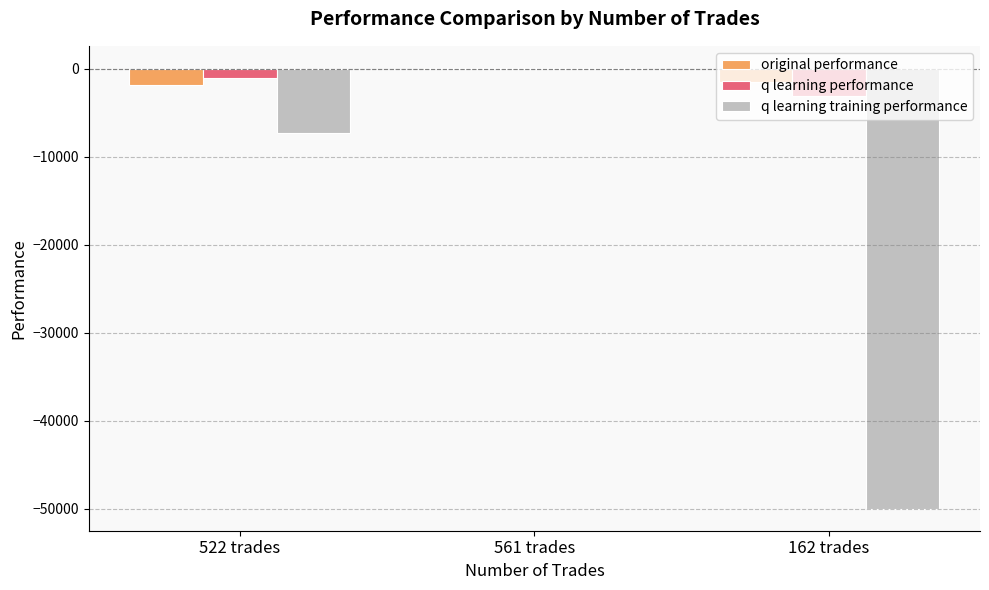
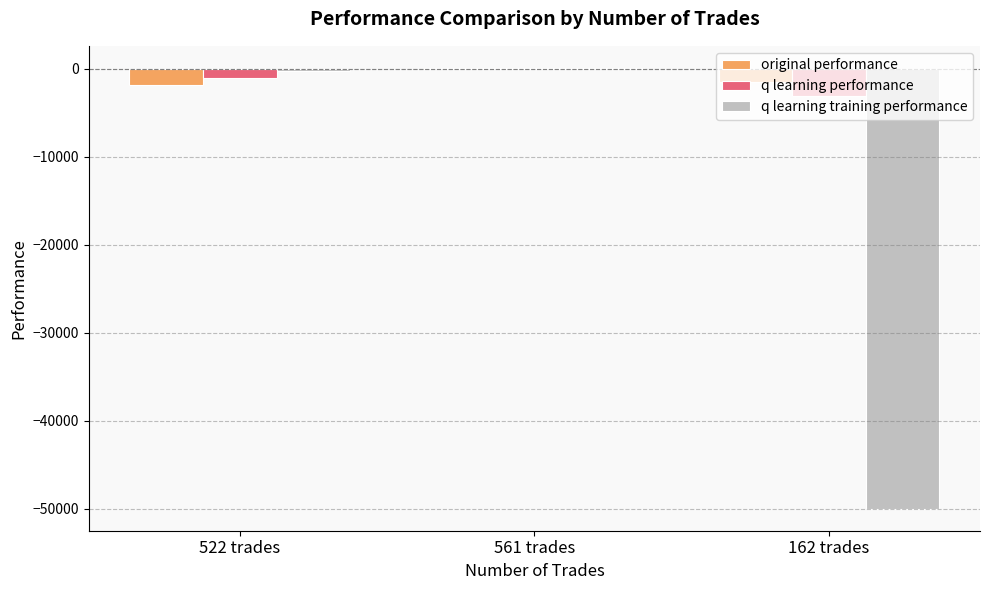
  {
    "original performance": {
      "522 trades": -2000
    },
    "q learning performance": {
      "522 trades": -1000
    },
    "q learning training performance": {
-     "522 trades": -7000,
+     "522 trades": 0,
      "162 trades": -50000
    }
  }
